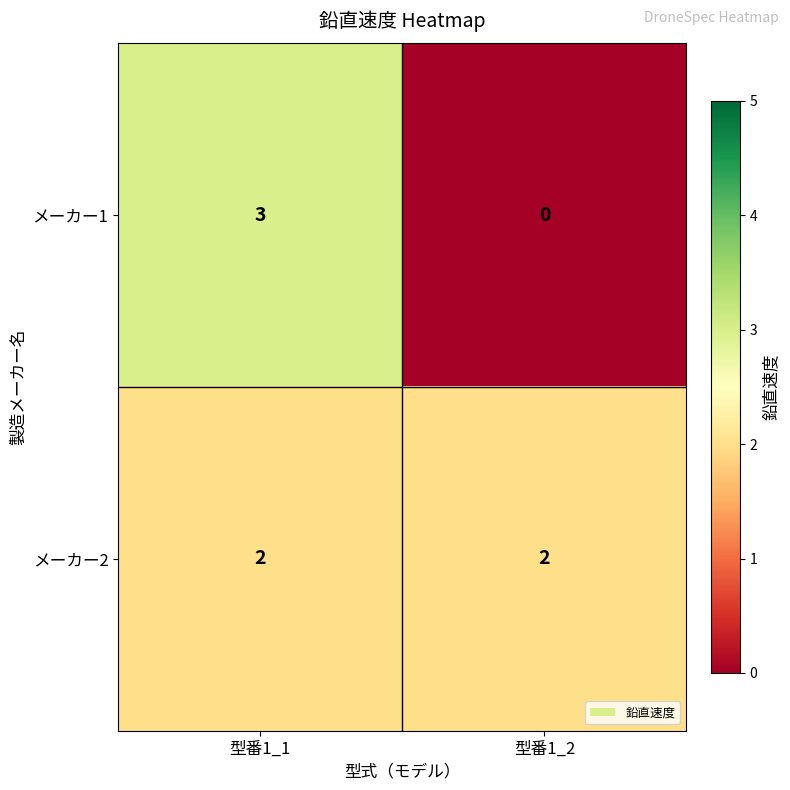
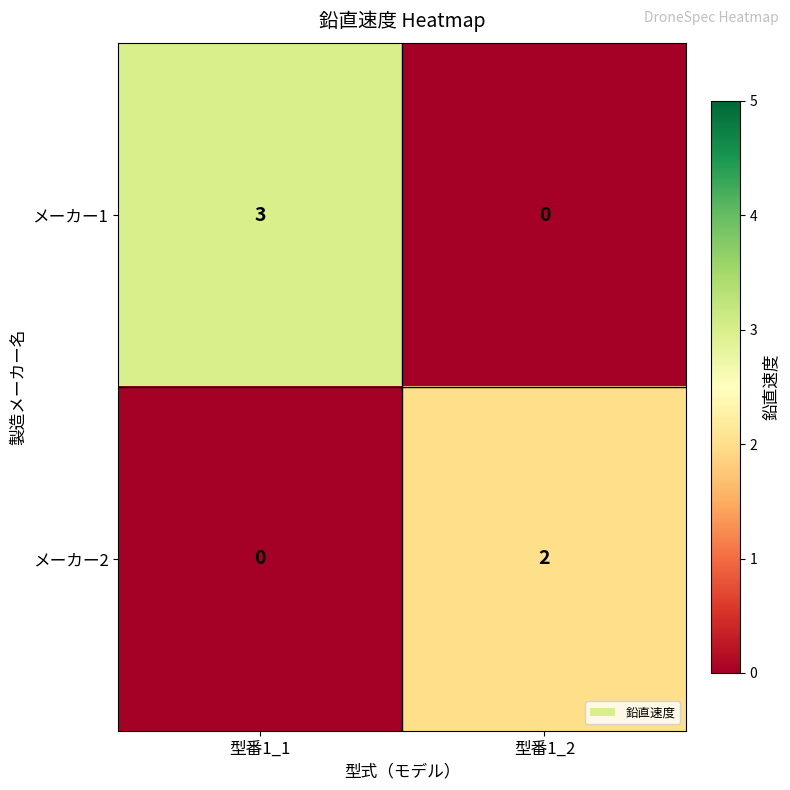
  {
    "メーカー1": {
      "型番1_1": 3,
      "型番1_2": 0
    },
    "メーカー2": {
-     "型番1_1": 2,
+     "型番1_1": 0,
      "型番1_2": 2
    }
  }
